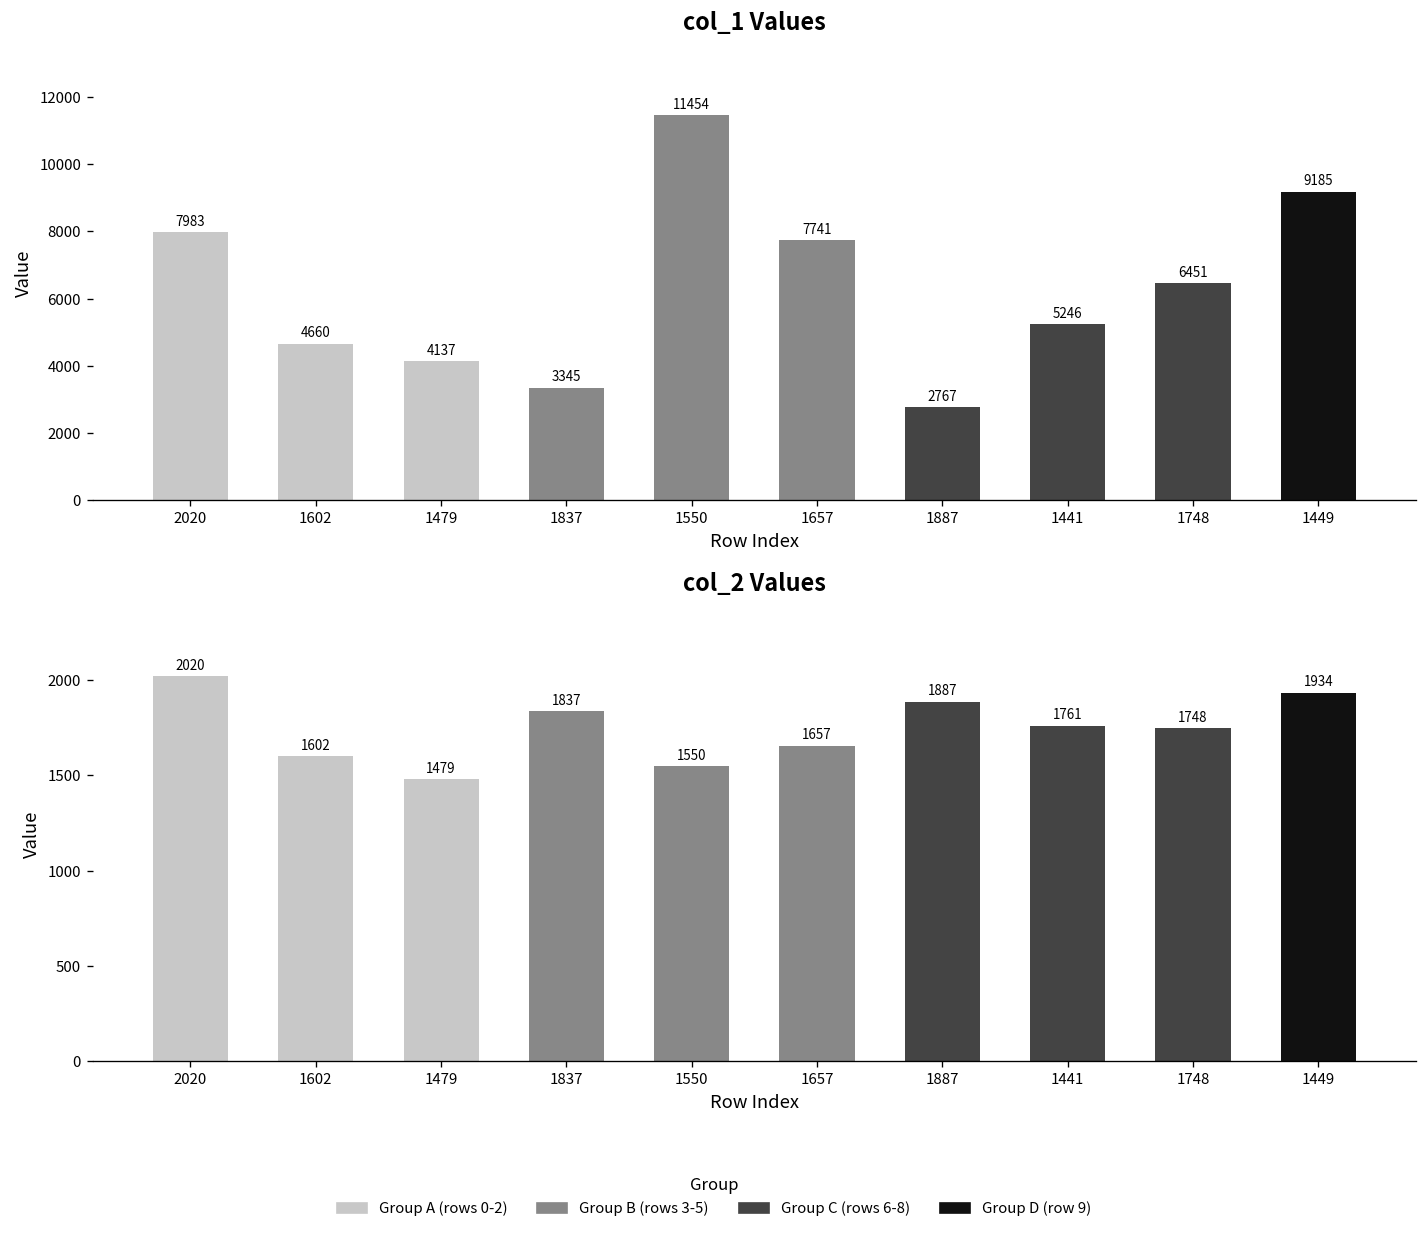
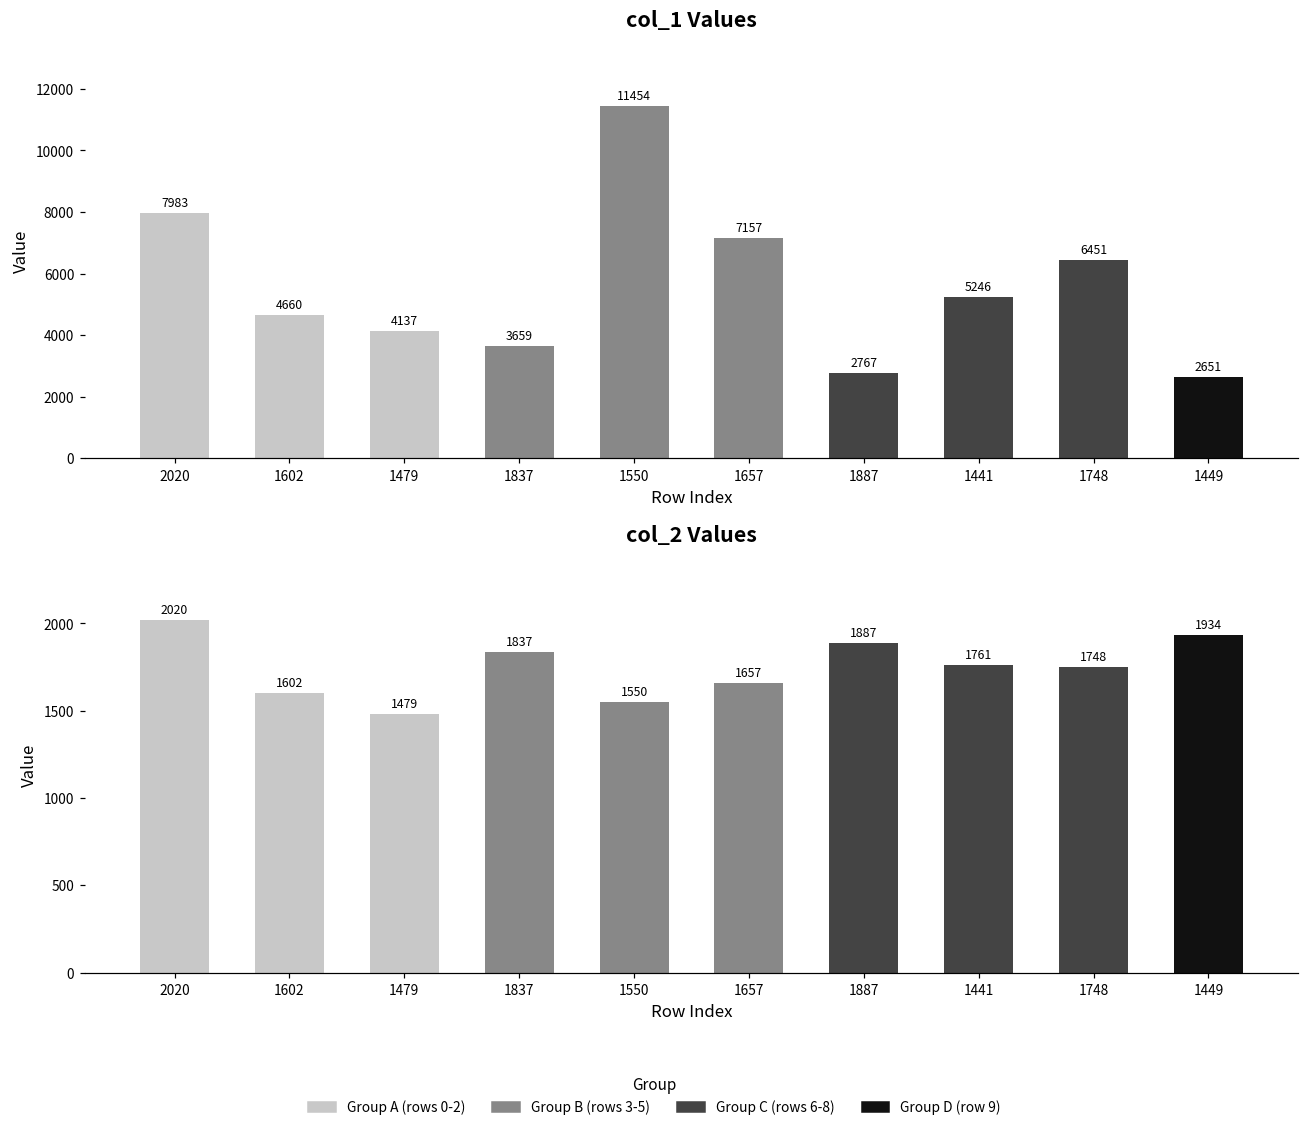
  {
    "col_1 Values": {
      "2020": 7983,
      "1602": 4660,
      "1479": 4137,
-     "1837": 3345,
+     "1837": 3659,
      "1550": 11454,
-     "1657": 7741,
+     "1657": 7157,
      "1887": 2767,
      "1441": 5246,
      "1748": 6451,
-     "1449": 9185
+     "1449": 2651
    },
    "col_2 Values": {
      "2020": 2020,
      "1602": 1602,
      "1479": 1479,
      "1837": 1837,
      "1550": 1550,
      "1657": 1657,
      "1887": 1887,
      "1441": 1761,
      "1748": 1748,
      "1449": 1934
    }
  }
